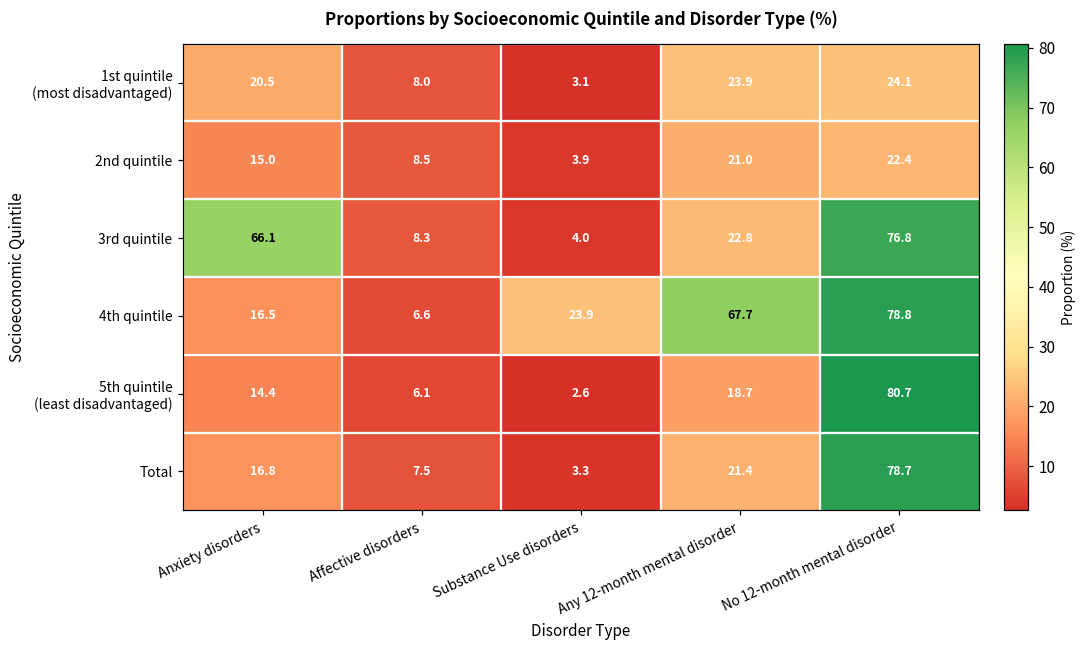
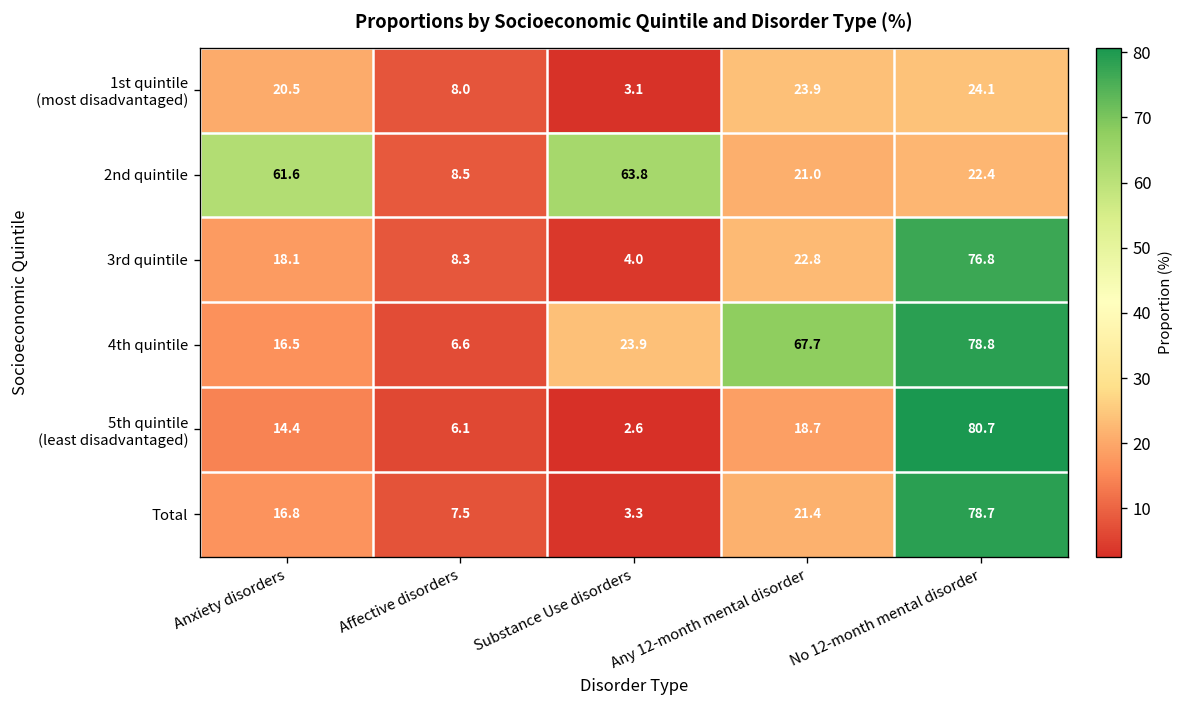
  {
    "1st quintile (most disadvantaged)": {
      "Anxiety disorders": 20.5,
      "Affective disorders": 8.0,
      "Substance Use disorders": 3.1,
      "Any 12-month mental disorder": 23.9,
      "No 12-month mental disorder": 24.1
    },
    "2nd quintile": {
-     "Anxiety disorders": 15.0,
+     "Anxiety disorders": 61.6,
      "Affective disorders": 8.5,
-     "Substance Use disorders": 3.9,
+     "Substance Use disorders": 63.8,
      "Any 12-month mental disorder": 21.0,
      "No 12-month mental disorder": 22.4
    },
    "3rd quintile": {
-     "Anxiety disorders": 66.1,
+     "Anxiety disorders": 18.1,
      "Affective disorders": 8.3,
      "Substance Use disorders": 4.0,
      "Any 12-month mental disorder": 22.8,
      "No 12-month mental disorder": 76.8
    },
    "4th quintile": {
      "Anxiety disorders": 16.5,
      "Affective disorders": 6.6,
      "Substance Use disorders": 23.9,
      "Any 12-month mental disorder": 67.7,
      "No 12-month mental disorder": 78.8
    },
    "5th quintile (least disadvantaged)": {
      "Anxiety disorders": 14.4,
      "Affective disorders": 6.1,
      "Substance Use disorders": 2.6,
      "Any 12-month mental disorder": 18.7,
      "No 12-month mental disorder": 80.7
    },
    "Total": {
      "Anxiety disorders": 16.8,
      "Affective disorders": 7.5,
      "Substance Use disorders": 3.3,
      "Any 12-month mental disorder": 21.4,
      "No 12-month mental disorder": 78.7
    }
  }
